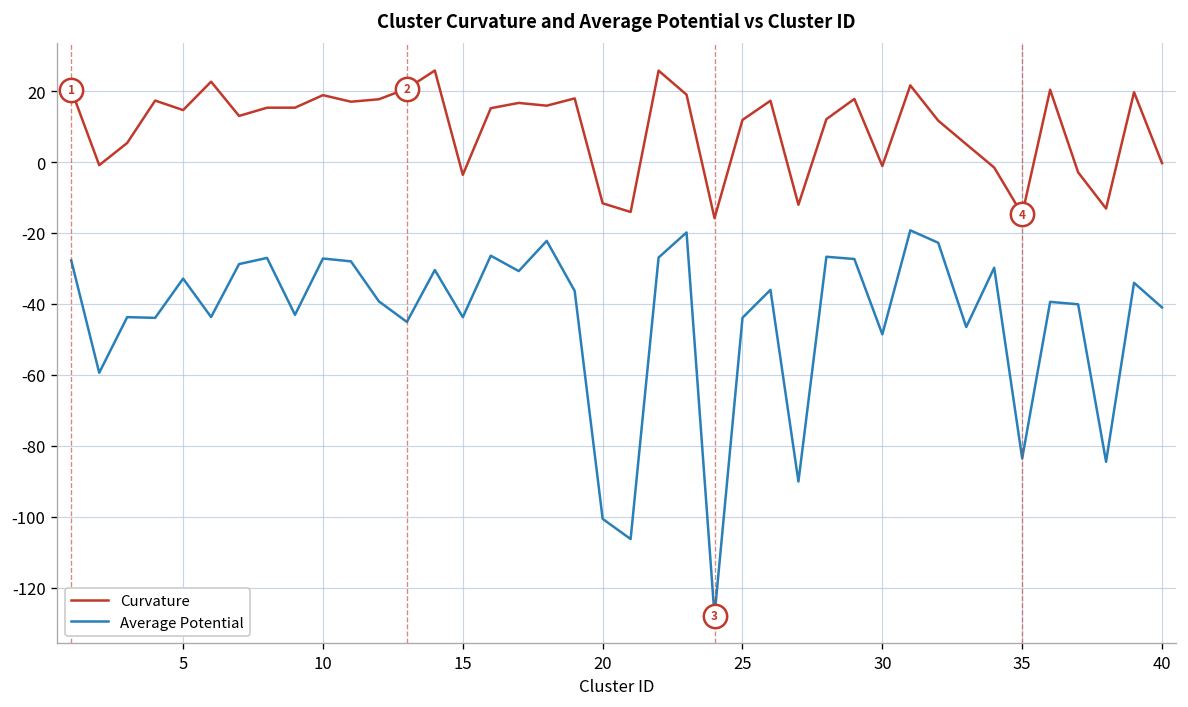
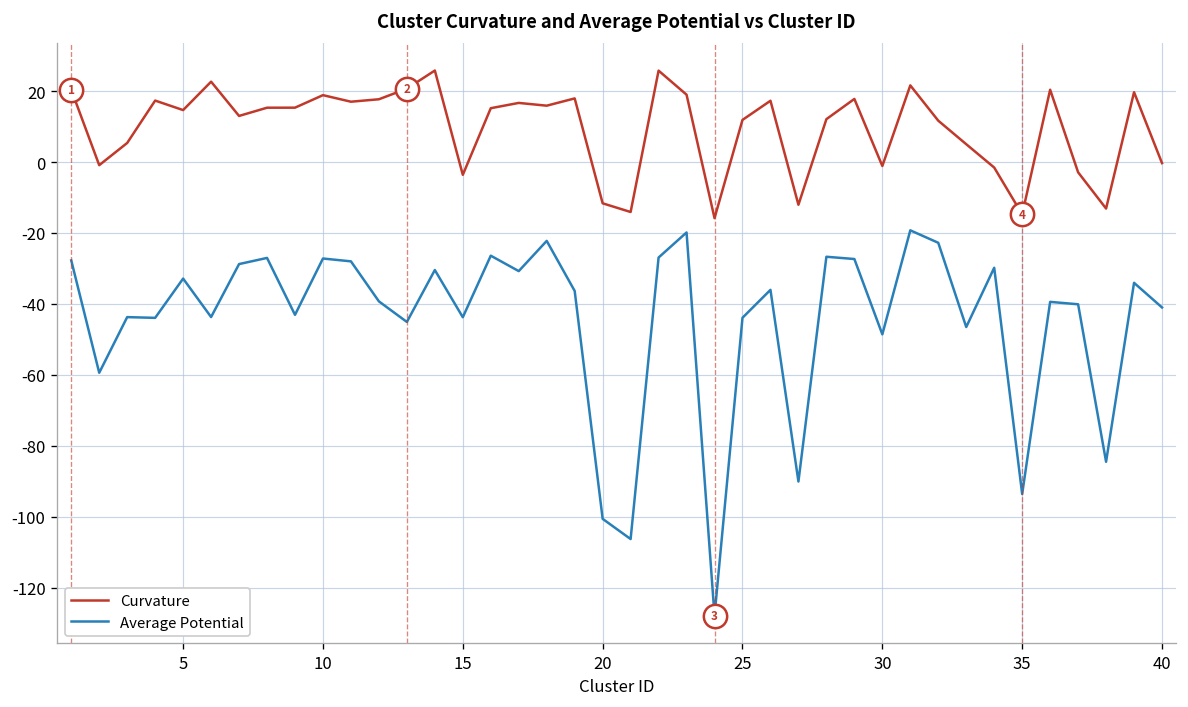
  {
    "Average Potential": {
      "5": -33,
      "10": -27,
      "15": -44,
      "20": -101,
      "25": -44,
      "30": -49,
-     "35": -84,
+     "35": -94,
      "40": -41
    },
    "Curvature": {
      "5": 15,
      "10": 19,
      "15": -4,
      "20": -12,
      "25": 12,
      "30": -1,
      "40": 0
    }
  }
